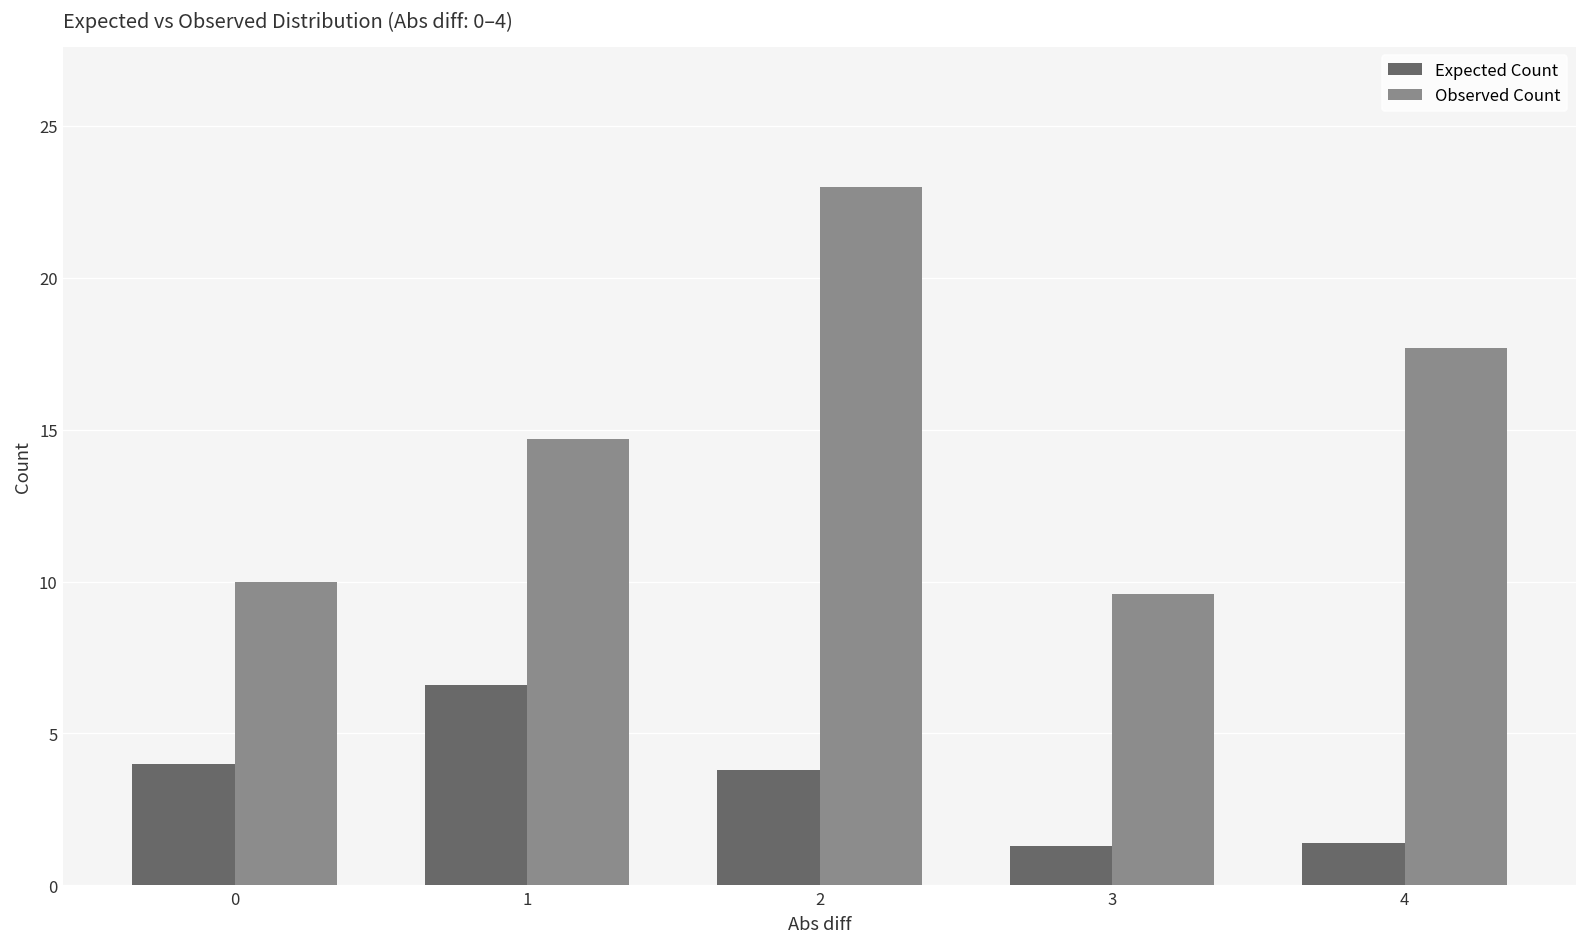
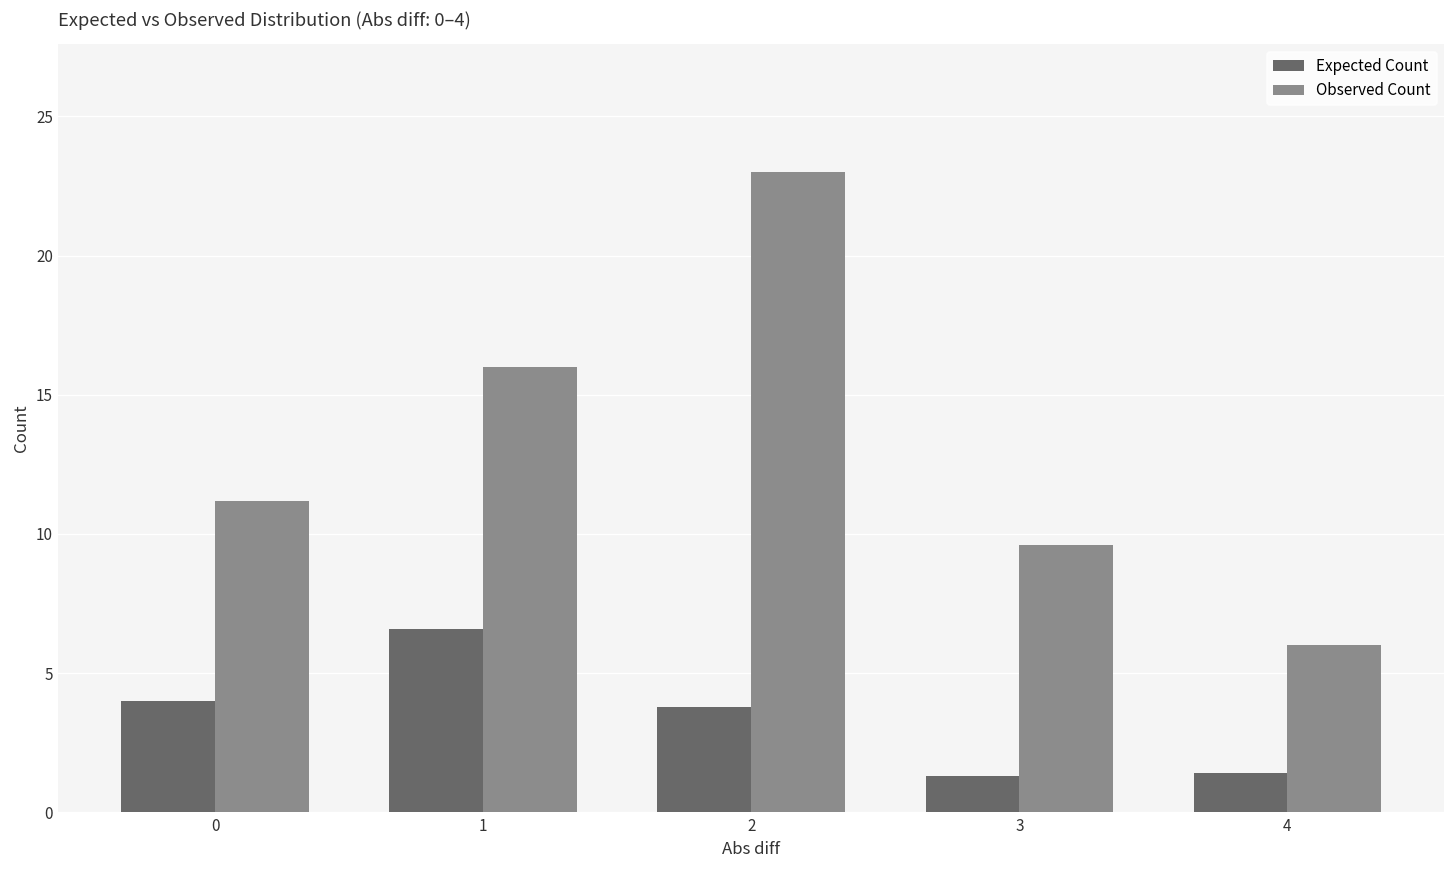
  {
    "Expected Count": {
      "0": 4.0,
      "1": 6.6,
      "2": 3.8,
      "3": 1.3,
      "4": 1.4
    },
    "Observed Count": {
-     "0": 10.0,
-     "1": 14.7,
+     "0": 11.2,
+     "1": 16.0,
      "2": 23.0,
      "3": 9.6,
-     "4": 17.7
+     "4": 6.0
    }
  }
